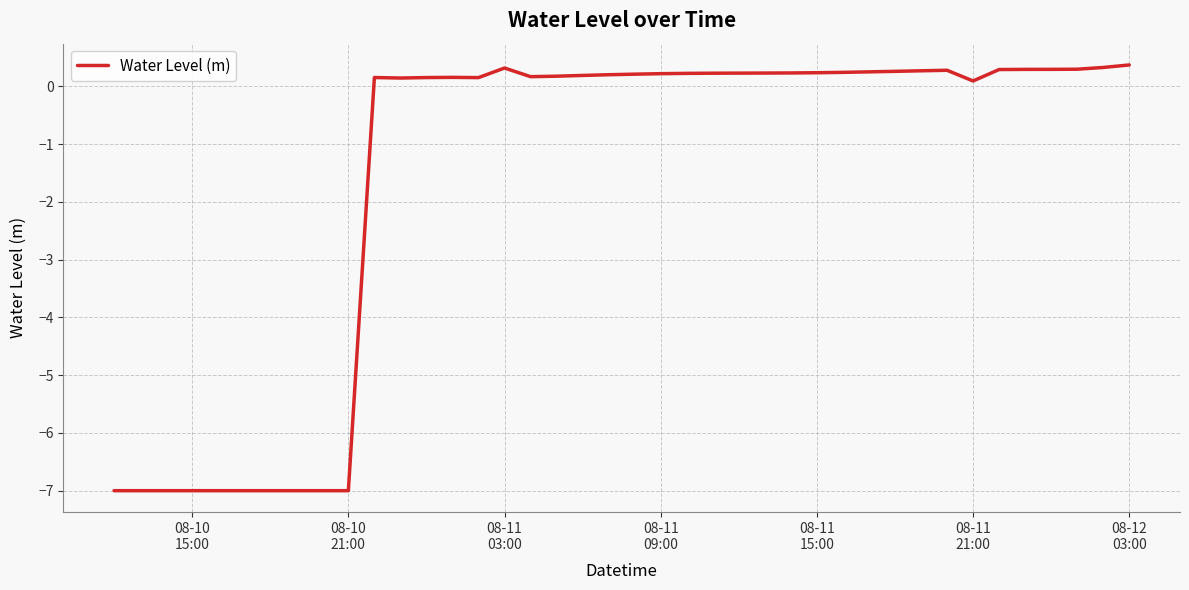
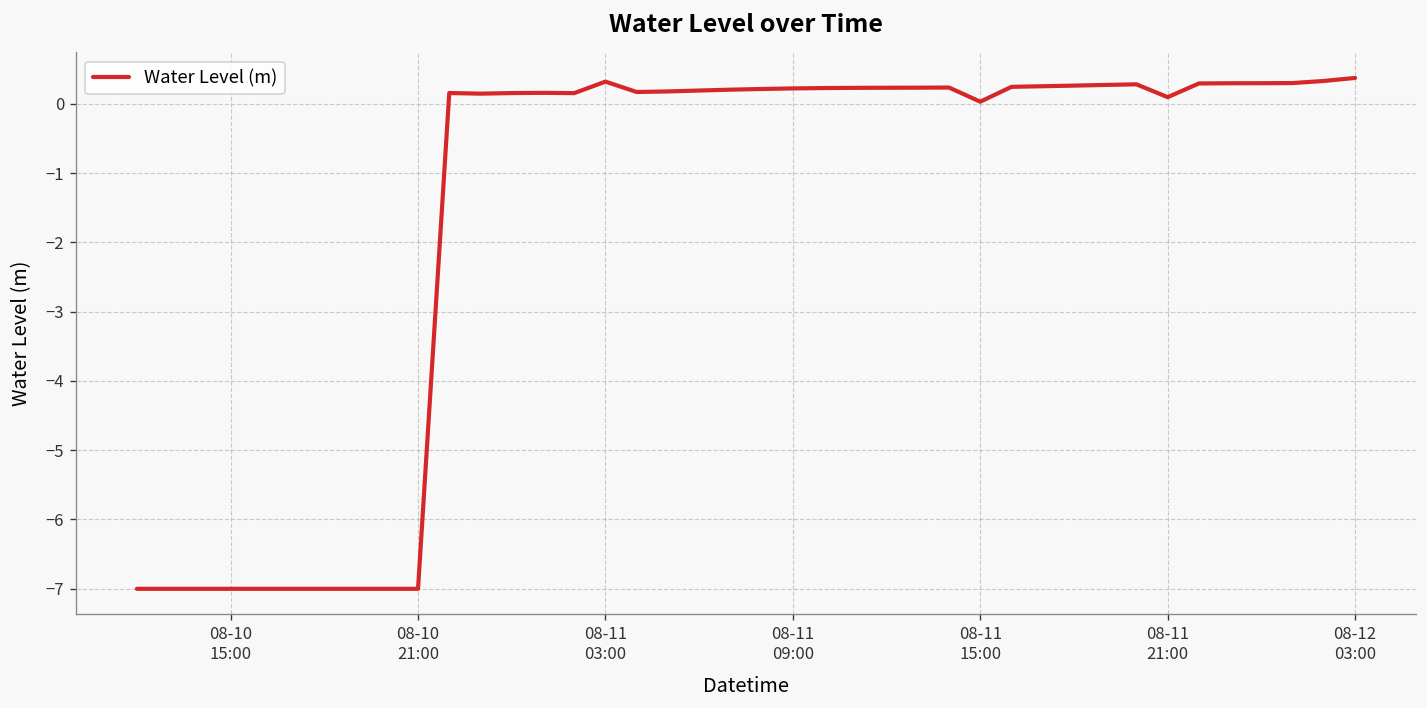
  {
    "08-10 15:00": -7.0,
    "08-10 21:00": -7.0,
    "08-11 03:00": 0.3,
    "08-11 09:00": 0.2,
-   "08-11 15:00": 0.2,
+   "08-11 15:00": 0.0,
    "08-11 21:00": 0.1,
    "08-12 03:00": 0.4
  }
